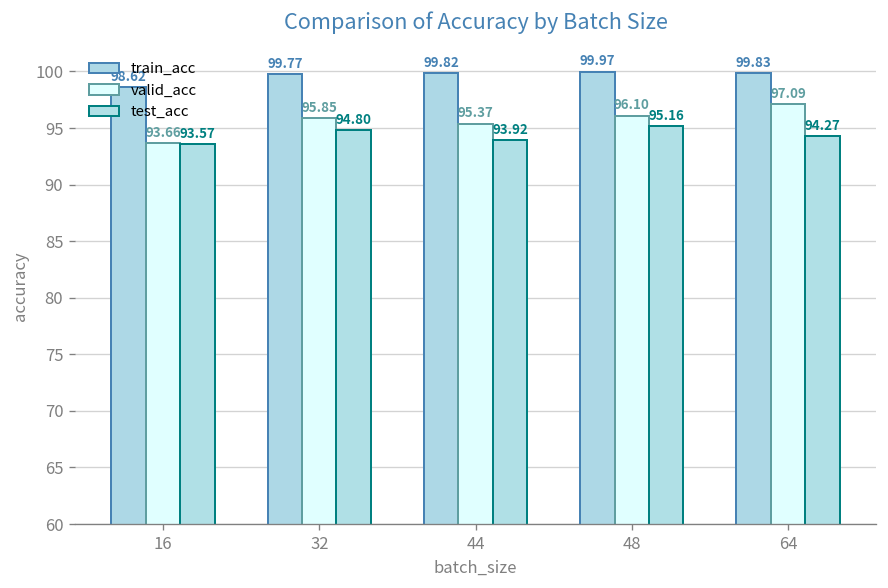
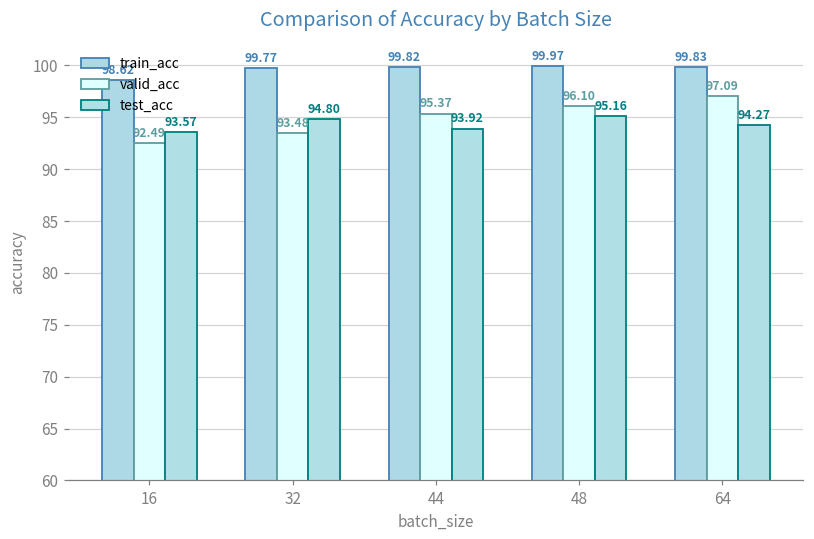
  {
    "valid_acc": {
-     "16": 93.66,
-     "32": 95.85,
+     "16": 92.49,
+     "32": 93.48,
      "44": 95.37,
      "48": 96.10,
      "64": 97.09
    }
  }
